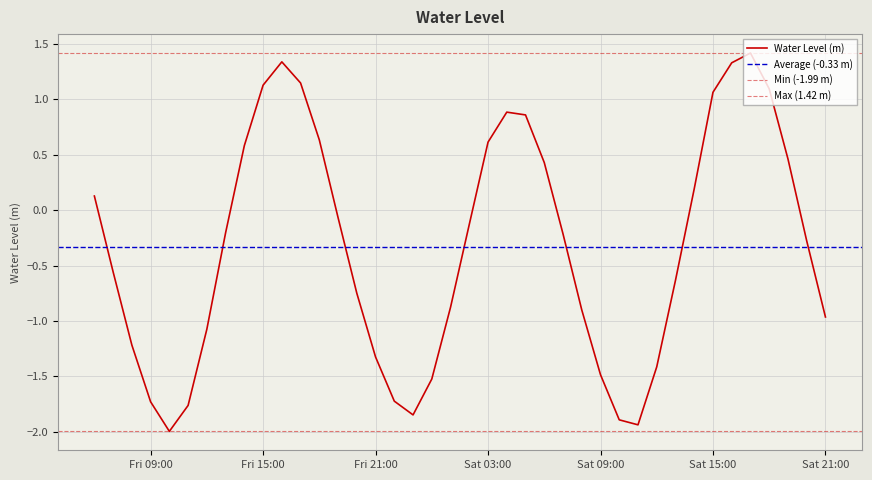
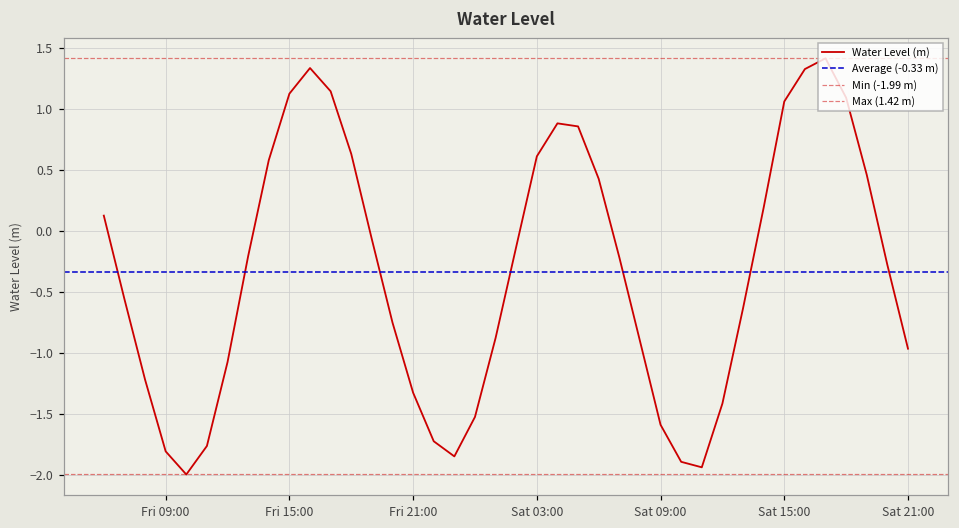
  {
-   "Fri 09:00": -1.73,
+   "Fri 09:00": -1.81,
    "Fri 15:00": 1.13,
    "Fri 21:00": -1.32,
    "Sat 03:00": 0.61,
-   "Sat 09:00": -1.48,
+   "Sat 09:00": -1.59,
    "Sat 15:00": 1.06,
    "Sat 21:00": -0.96
  }
